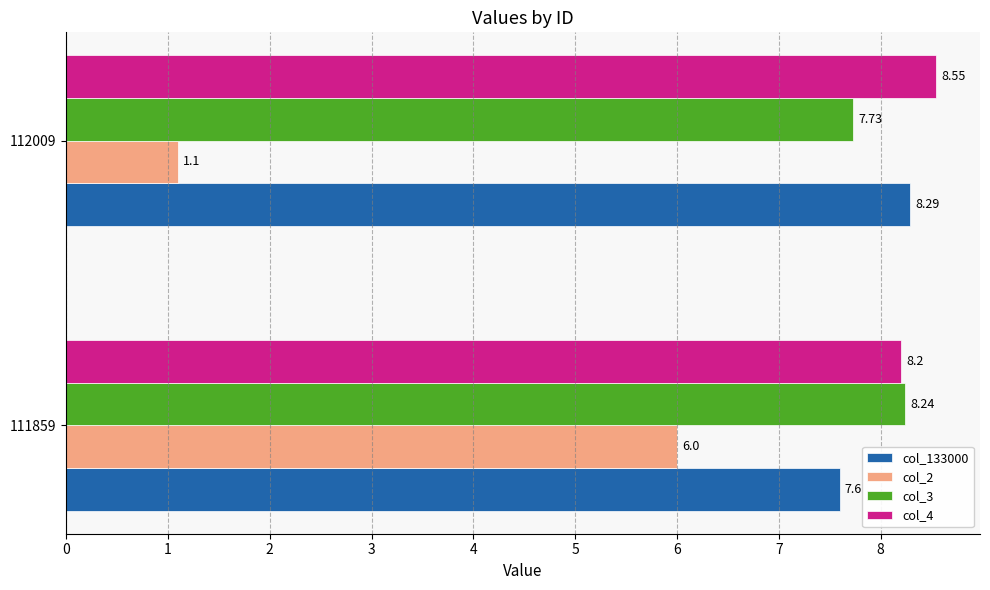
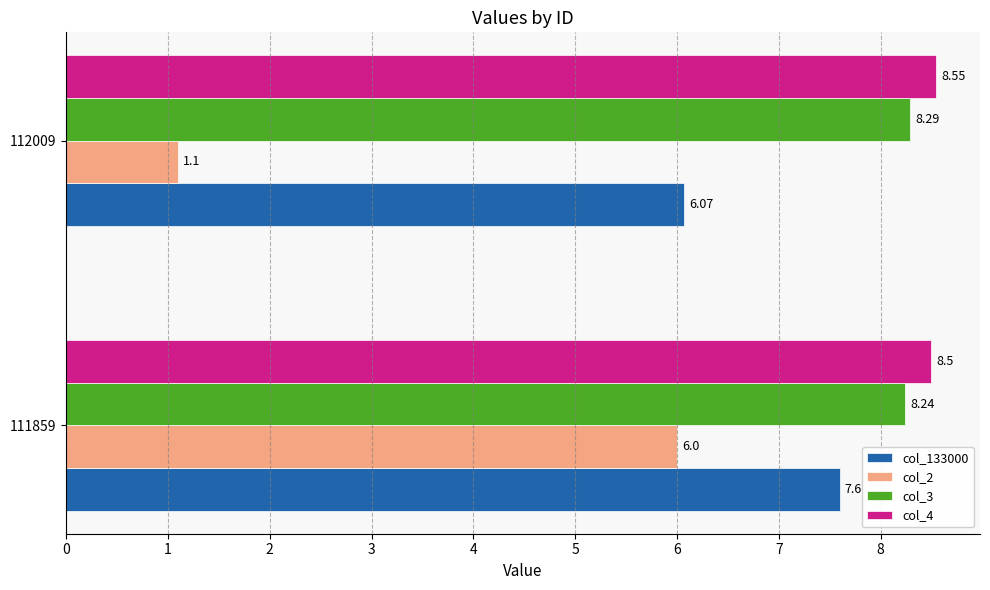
  {
    "col_133000": {
-     "112009": 8.29,
+     "112009": 6.07,
      "111859": 7.6
    },
    "col_2": {
      "112009": 1.1,
      "111859": 6.0
    },
    "col_3": {
-     "112009": 7.73,
+     "112009": 8.29,
      "111859": 8.24
    },
    "col_4": {
      "112009": 8.55,
-     "111859": 8.2
+     "111859": 8.5
    }
  }
